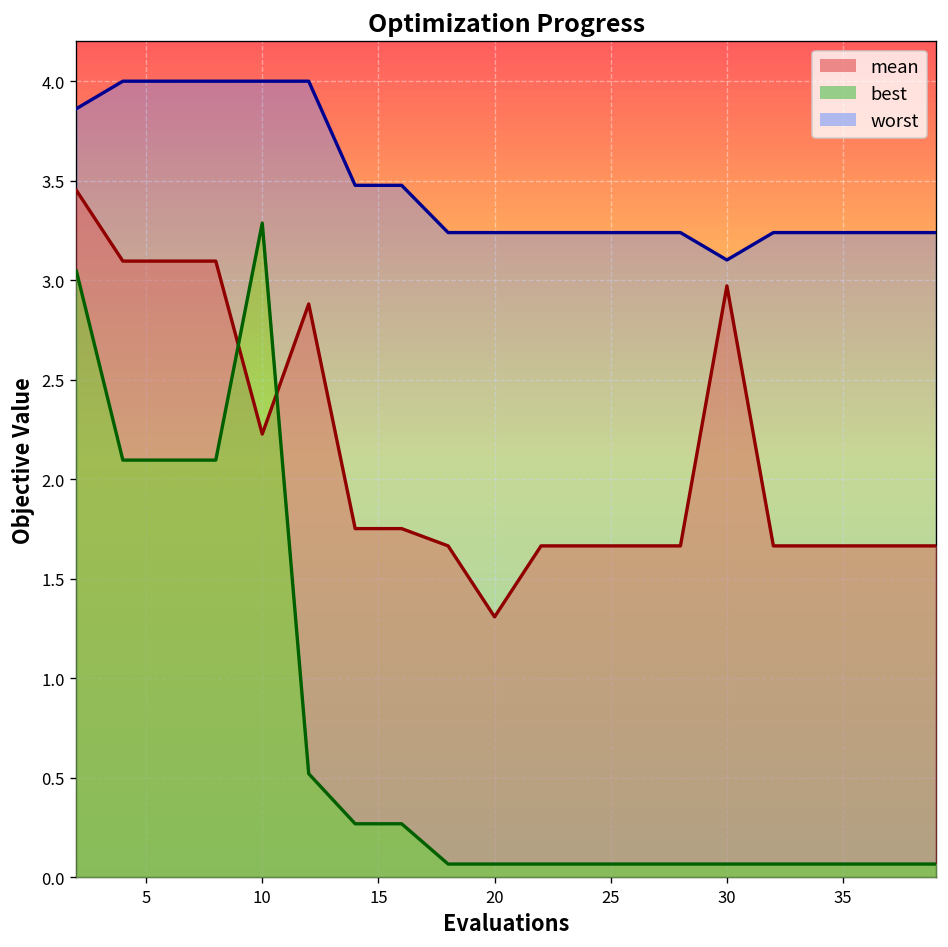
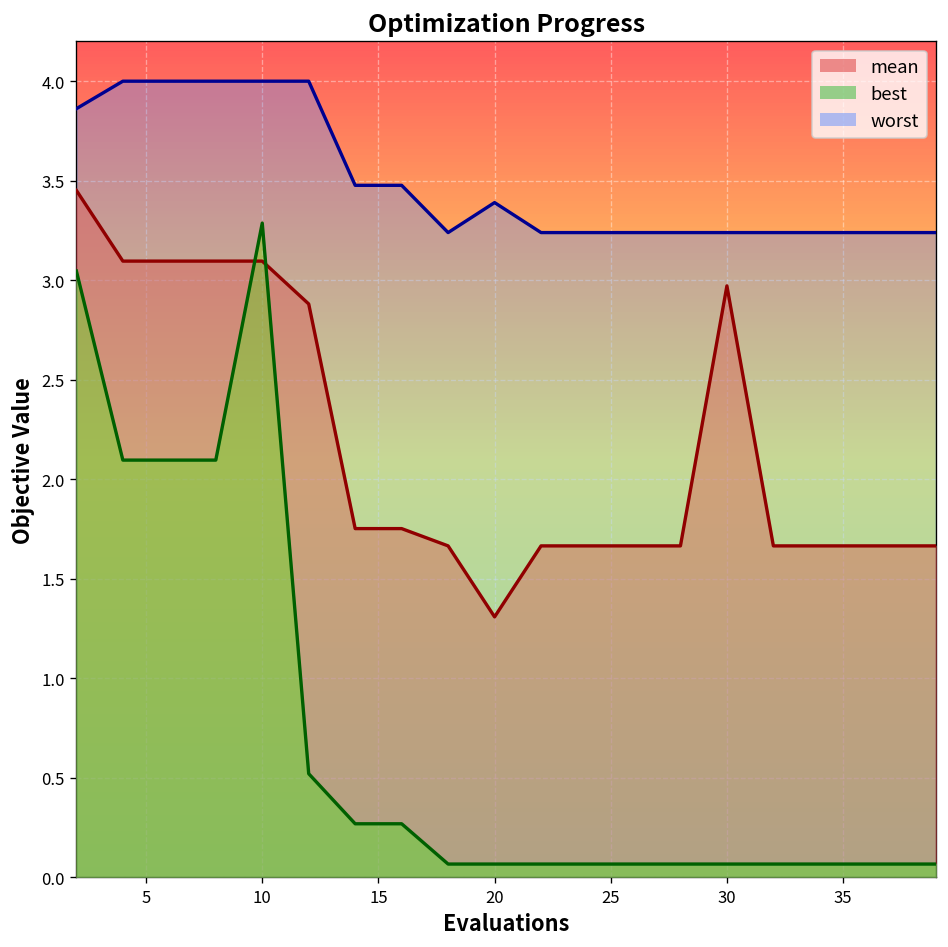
  {
    "mean": {
-     "10": 2.23,
+     "10": 3.10,
      "20": 1.31,
      "30": 2.97
    },
    "best": {
      "10": 3.29,
      "20": 0.07,
      "30": 0.07
    },
    "worst": {
      "10": 4.00,
-     "20": 3.24,
-     "30": 3.10
+     "20": 3.39,
+     "30": 3.24
    }
  }
